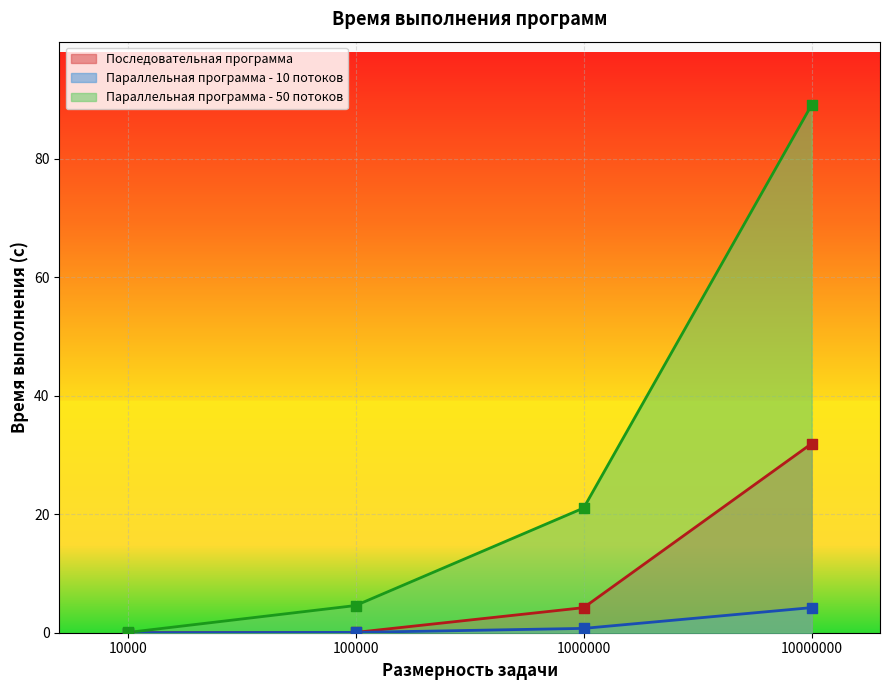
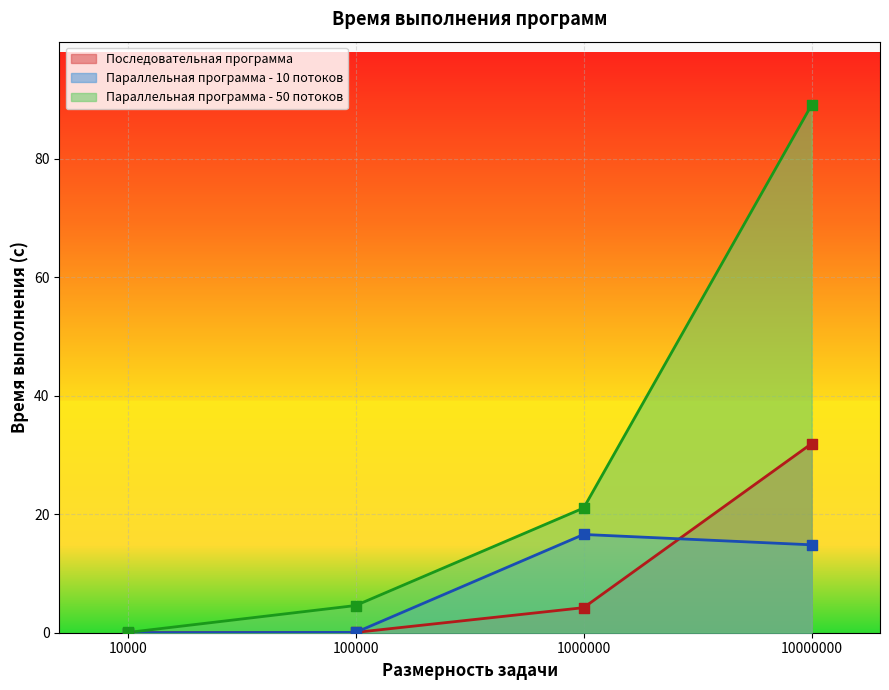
  {
    "Последовательная программа": {
      "1000000": 4,
      "10000000": 32
    },
    "Параллельная программа - 10 потоков": {
-     "1000000": 1,
-     "10000000": 4
+     "1000000": 17,
+     "10000000": 15
    },
    "Параллельная программа - 50 потоков": {
      "100000": 5,
      "1000000": 21,
      "10000000": 89
    }
  }
